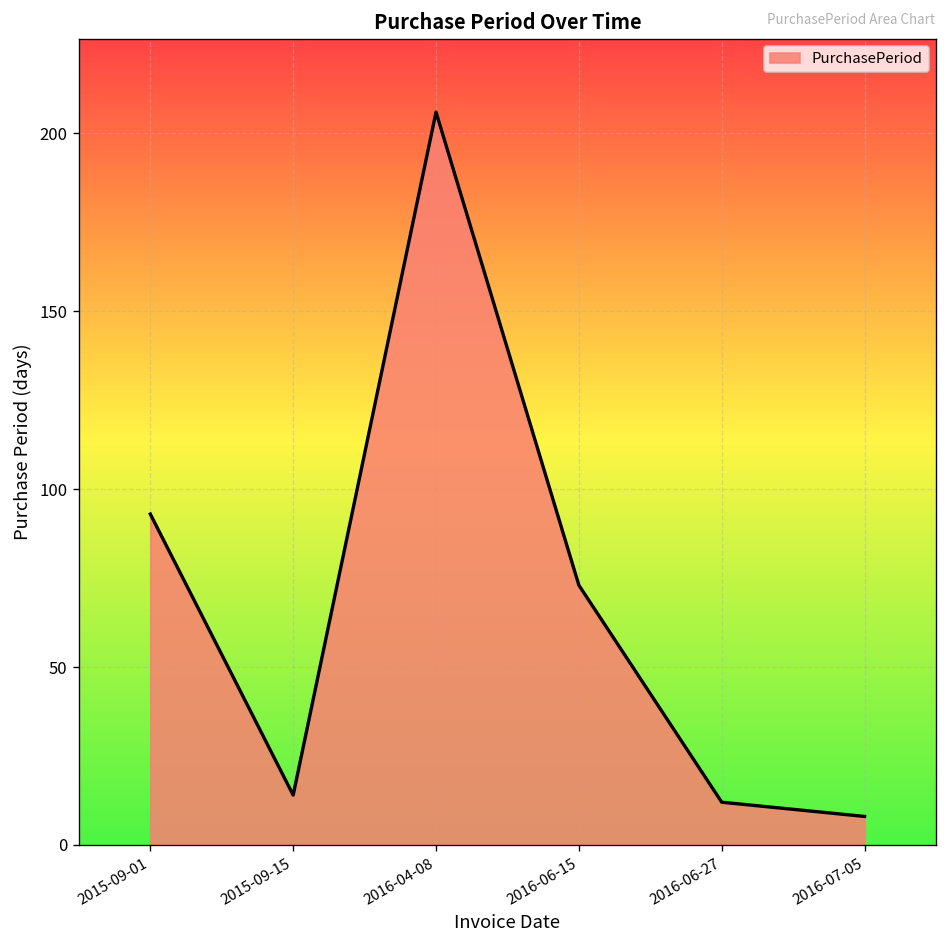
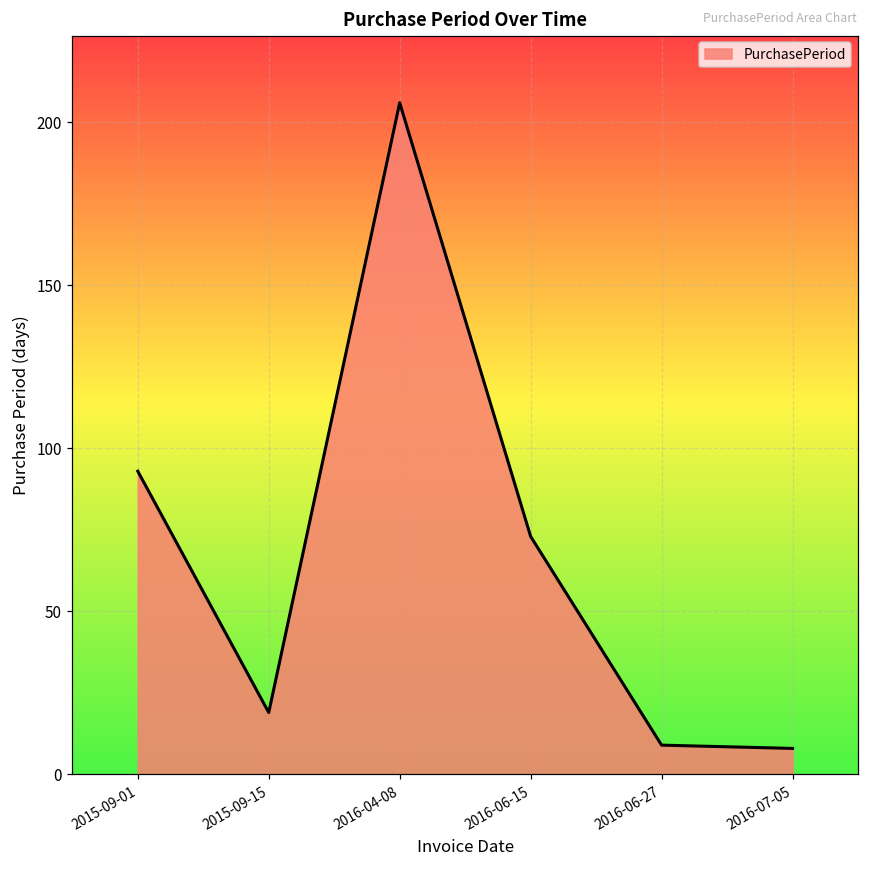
  {
    "2015-09-01": 93,
-   "2015-09-15": 14,
+   "2015-09-15": 19,
    "2016-04-08": 206,
    "2016-06-15": 73,
-   "2016-06-27": 12,
+   "2016-06-27": 9,
    "2016-07-05": 8
  }
